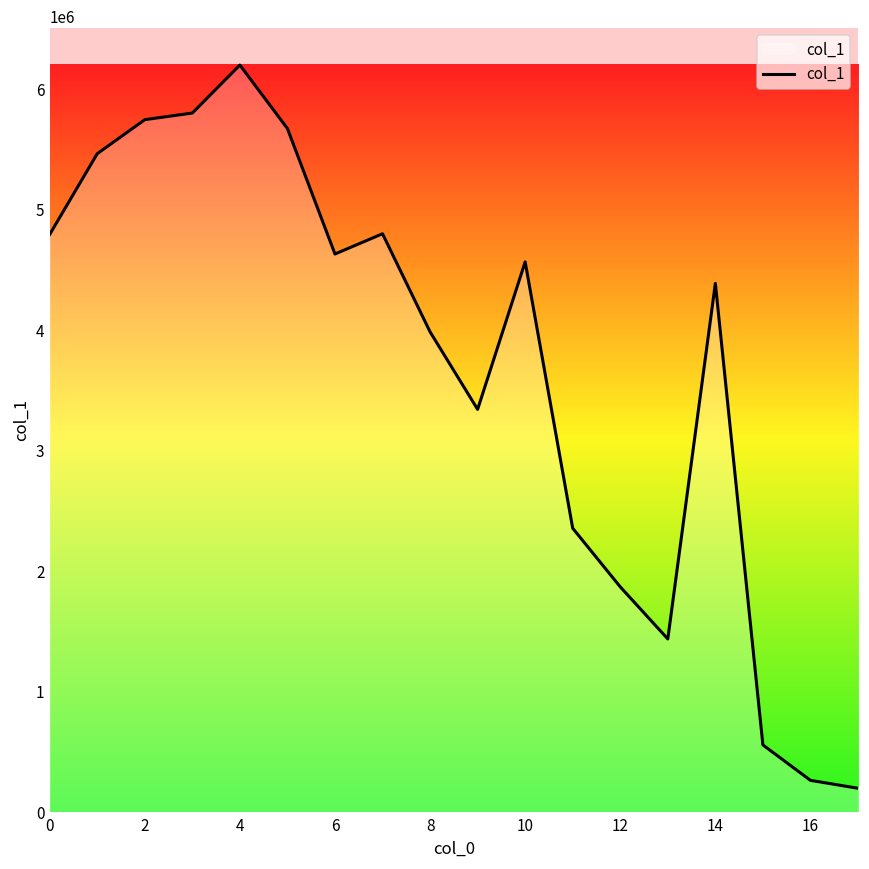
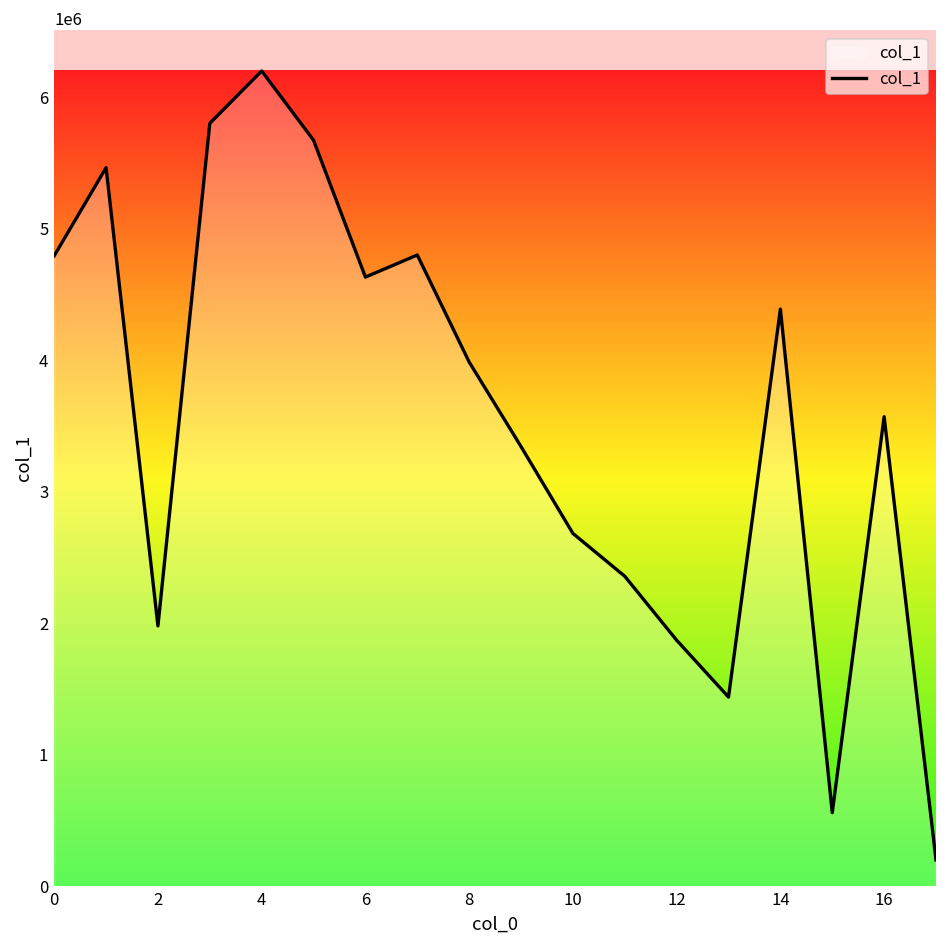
  {
    "0": 4790000,
-   "2": 5750000,
+   "2": 1980000,
    "4": 6200000,
    "6": 4630000,
    "8": 3990000,
-   "10": 4570000,
+   "10": 2680000,
    "12": 1870000,
    "14": 4390000,
-   "16": 270000
+   "16": 3570000
  }
